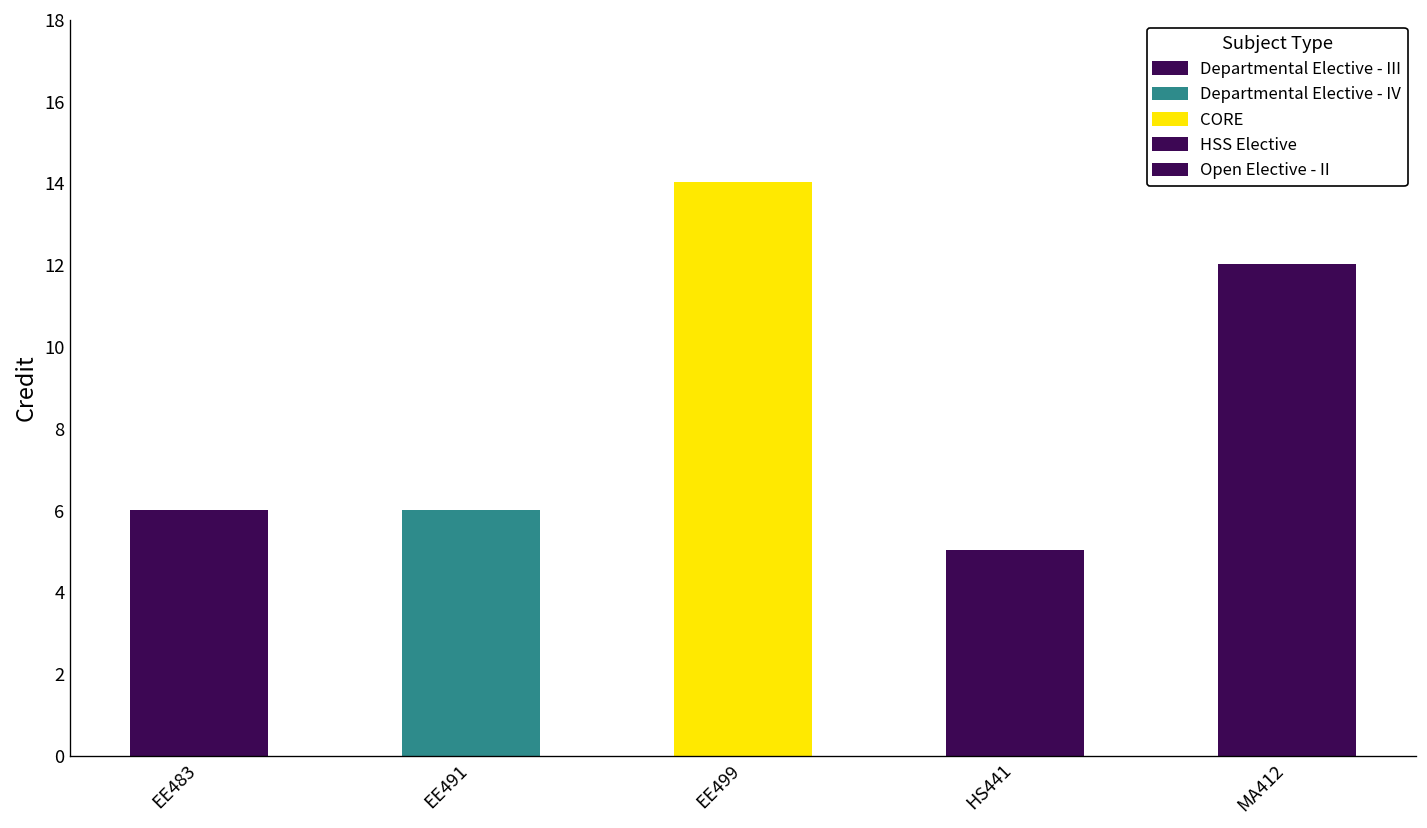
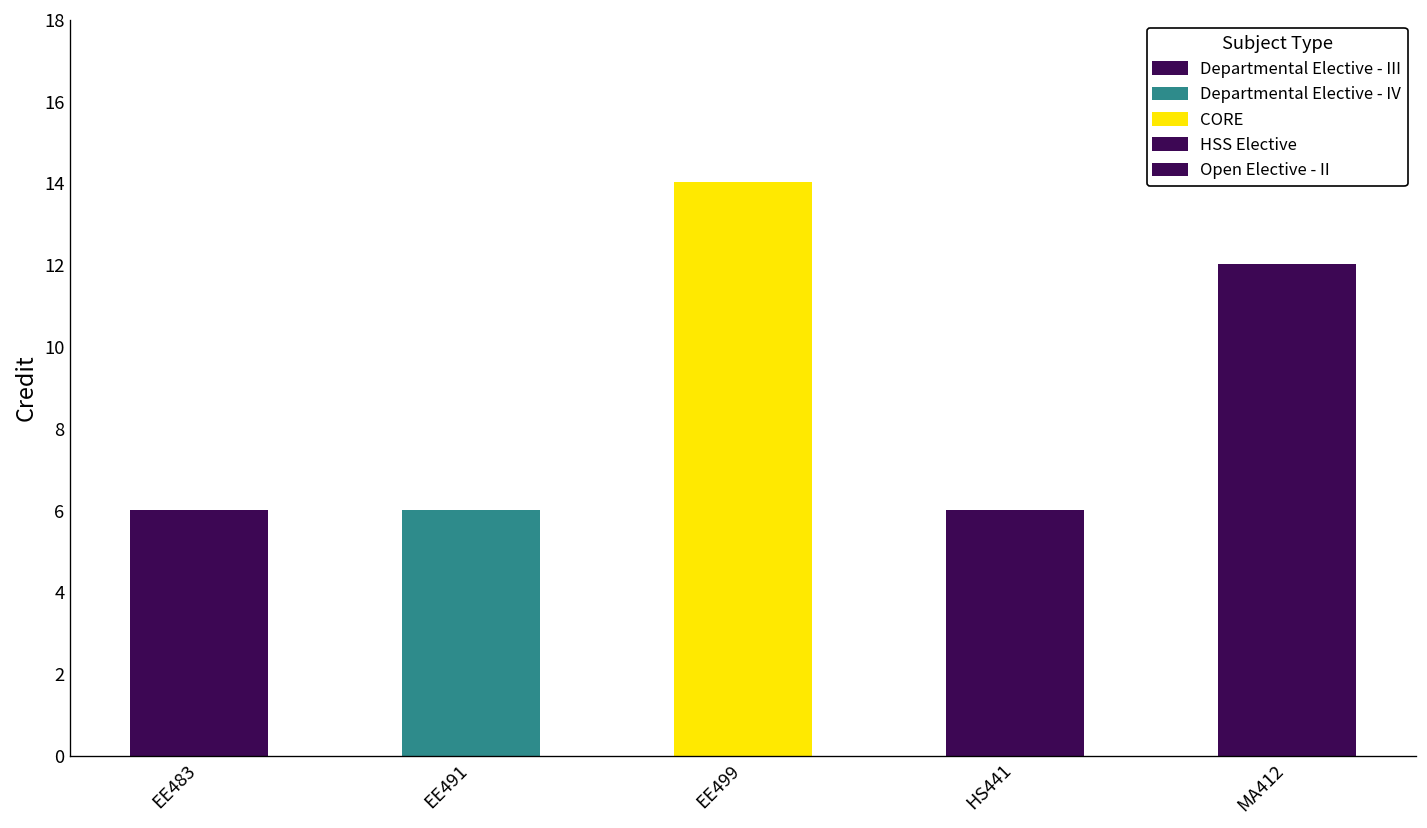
  {
    "EE483": 6,
    "EE491": 6,
    "EE499": 14,
-   "HS441": 5,
+   "HS441": 6,
    "MA412": 12
  }
